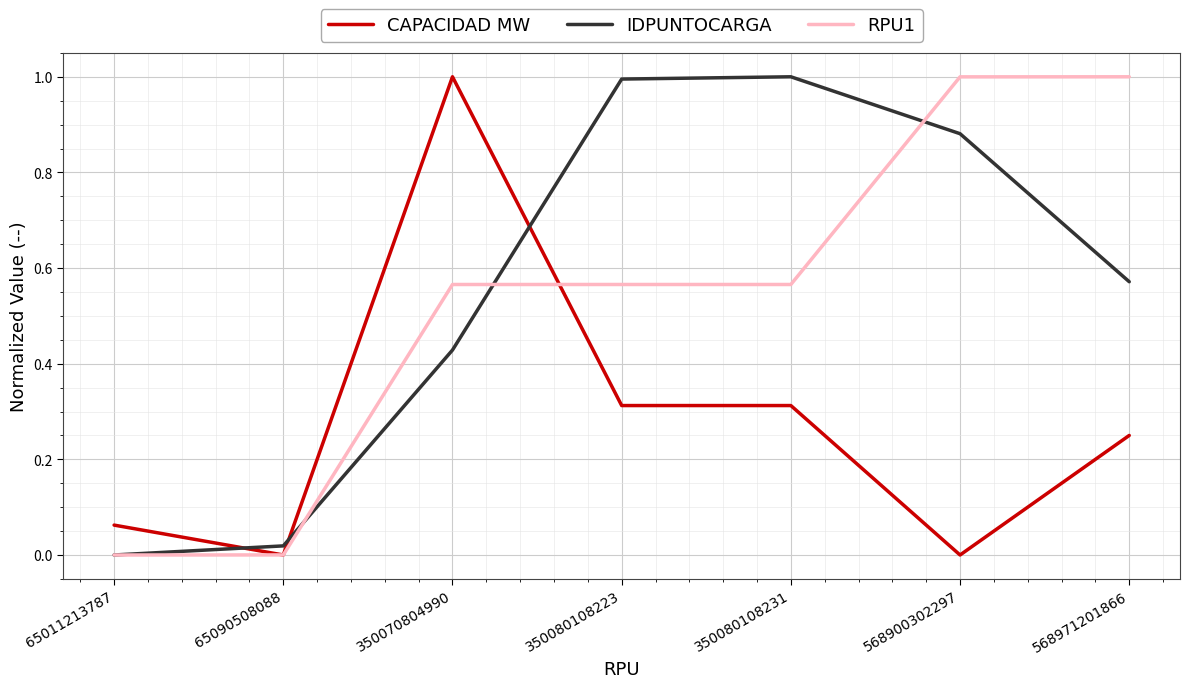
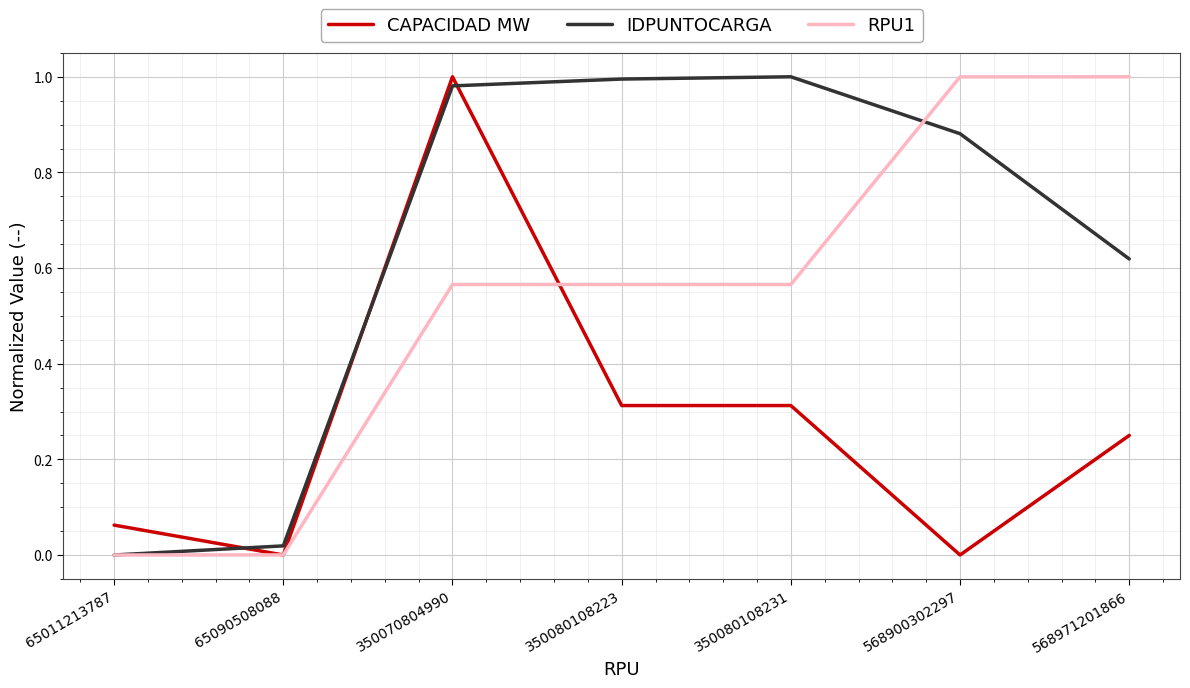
  {
    "CAPACIDAD MW": {
      "65011213787": 0.06,
      "350070804990": 1.00,
      "350080108223": 0.31,
      "350080108231": 0.31,
      "568900302297": 0.00,
      "568971201866": 0.25
    },
    "IDPUNTOCARGA": {
      "65090508088": 0.02,
-     "350070804990": 0.43,
+     "350070804990": 0.98,
      "350080108223": 1.00,
      "350080108231": 1.00,
      "568900302297": 0.88,
-     "568971201866": 0.57
+     "568971201866": 0.62
    },
    "RPU1": {
      "350070804990": 0.57,
      "350080108223": 0.57,
      "350080108231": 0.57,
      "568900302297": 1.00,
      "568971201866": 1.00
    }
  }
